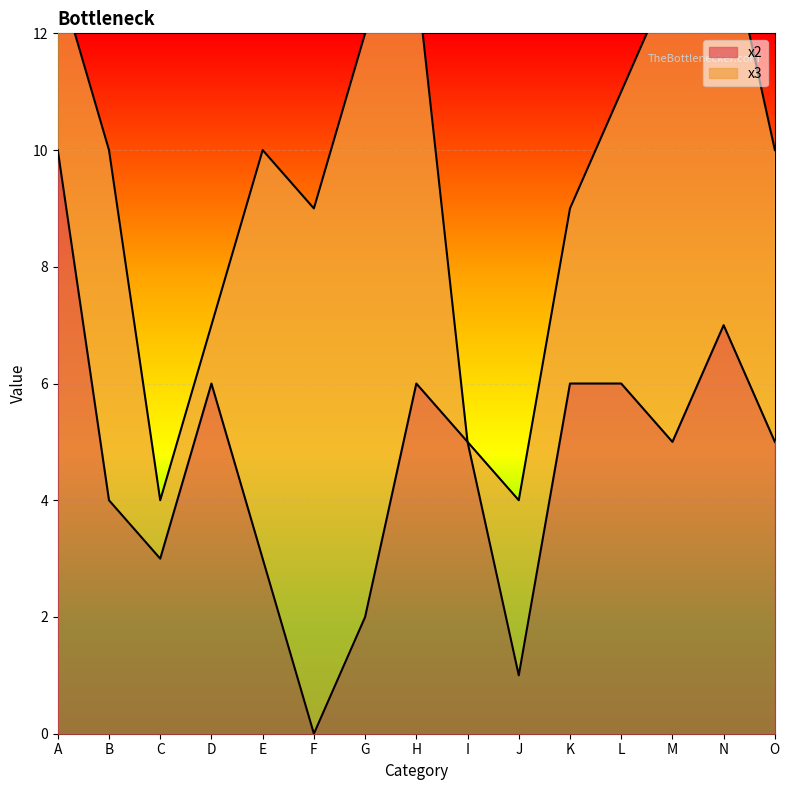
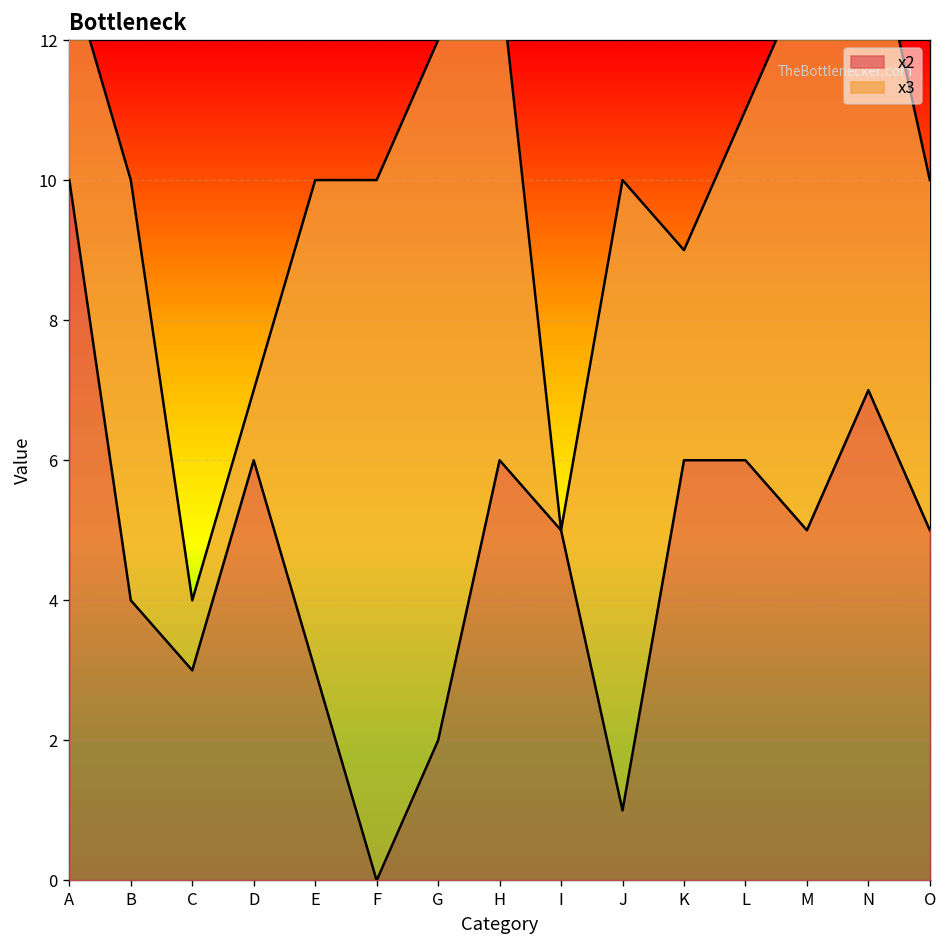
  {
    "x2": {
      "A": 10,
      "B": 4,
      "C": 3,
      "D": 6,
      "E": 3,
      "F": 0,
      "G": 2,
      "H": 6,
      "J": 1,
      "K": 6,
      "L": 6,
      "M": 5,
      "N": 7,
      "O": 5
    },
    "x3": {
      "B": 6,
      "C": 1,
      "D": 1,
      "E": 7,
-     "F": 9,
+     "F": 10,
      "G": 10,
-     "J": 3,
+     "J": 9,
      "K": 3,
      "L": 5,
      "O": 5
    }
  }
